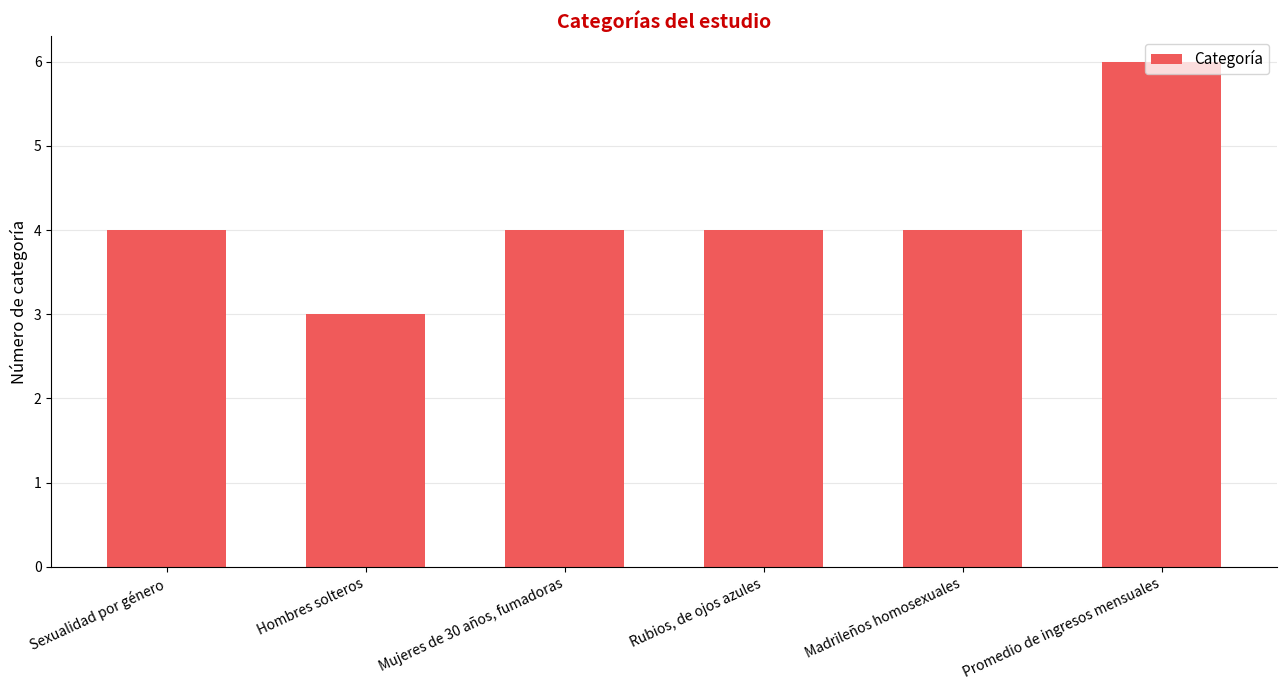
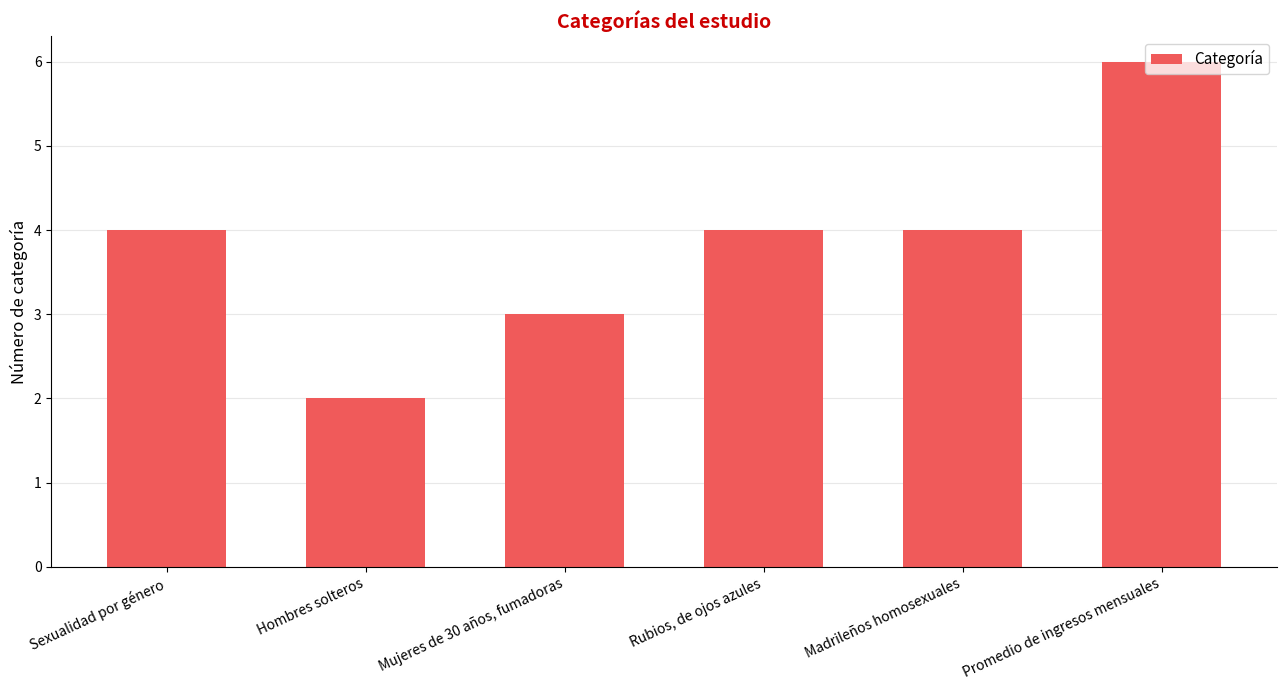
  {
    "Sexualidad por género": 4,
-   "Hombres solteros": 3,
-   "Mujeres de 30 años, fumadoras": 4,
+   "Hombres solteros": 2,
+   "Mujeres de 30 años, fumadoras": 3,
    "Rubios, de ojos azules": 4,
    "Madrileños homosexuales": 4
  }
